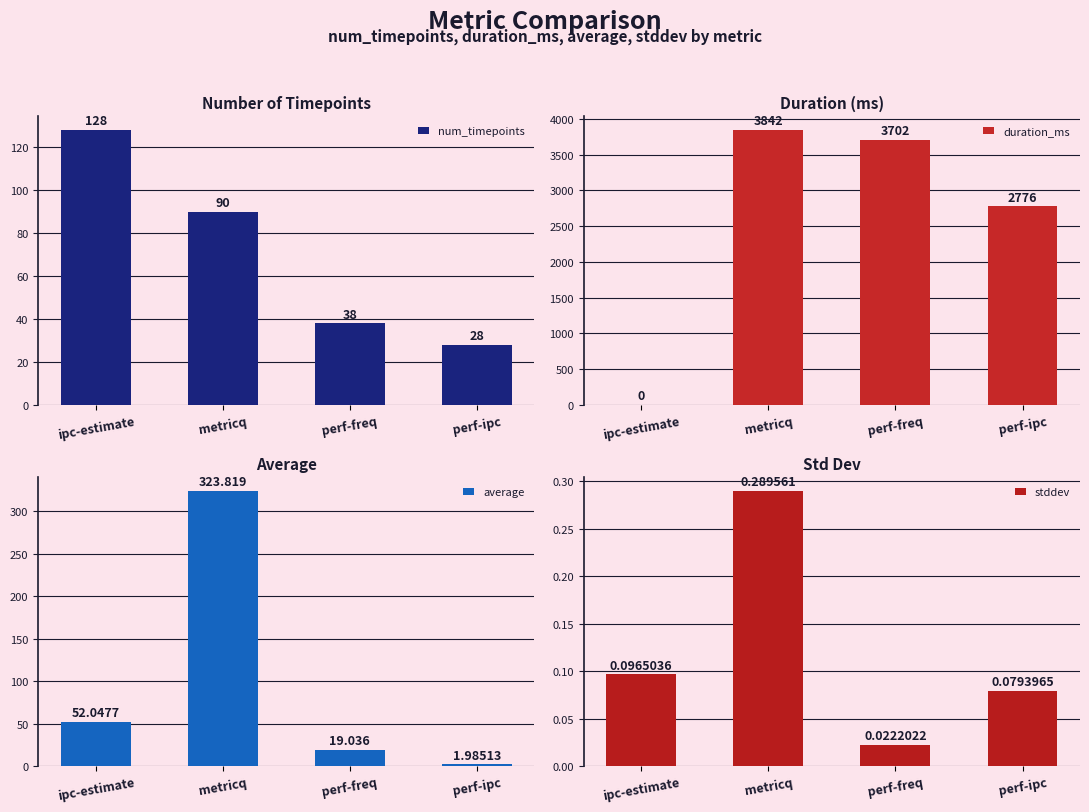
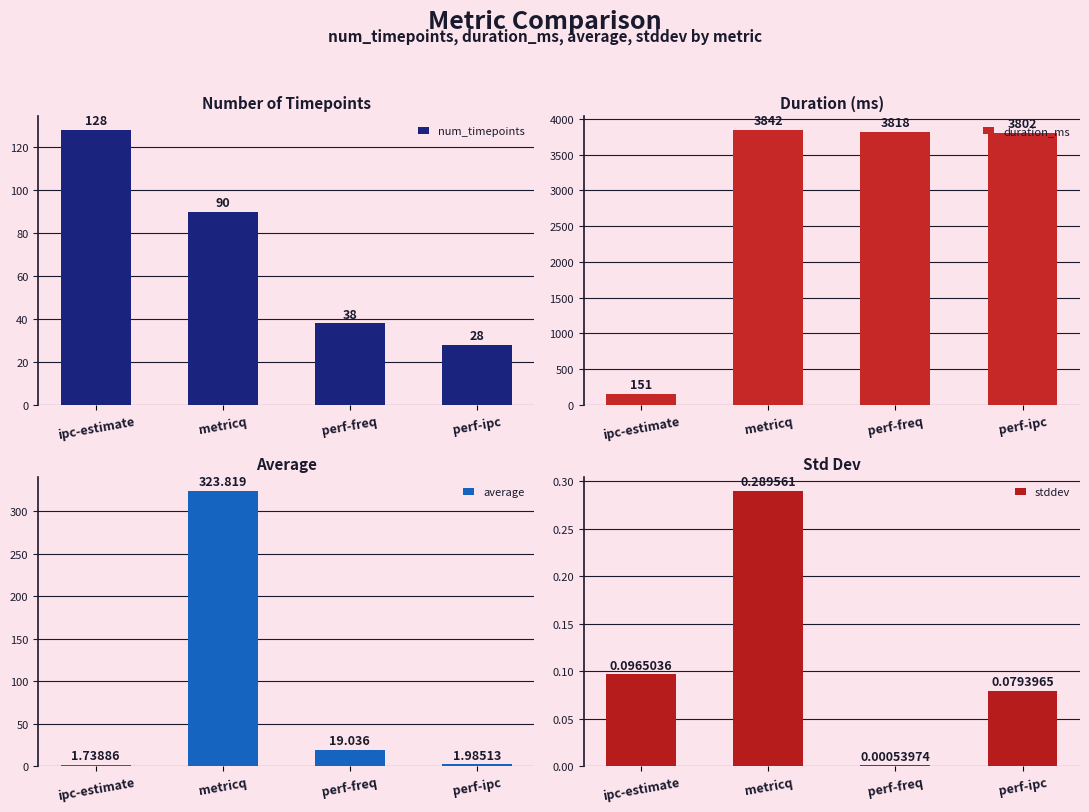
  {
    "Number of Timepoints": {
      "ipc-estimate": 128,
      "metricq": 90,
      "perf-freq": 38,
      "perf-ipc": 28
    },
    "Duration (ms)": {
-     "ipc-estimate": 0,
+     "ipc-estimate": 151,
      "metricq": 3842,
-     "perf-freq": 3702,
-     "perf-ipc": 2776
+     "perf-freq": 3818,
+     "perf-ipc": 3802
    },
    "Average": {
-     "ipc-estimate": 52.0477,
+     "ipc-estimate": 1.73886,
      "metricq": 323.819,
      "perf-freq": 19.036,
      "perf-ipc": 1.98513
    },
    "Std Dev": {
      "ipc-estimate": 0.0965036,
      "metricq": 0.289561,
-     "perf-freq": 0.0222022,
+     "perf-freq": 0.00053974,
      "perf-ipc": 0.0793965
    }
  }
